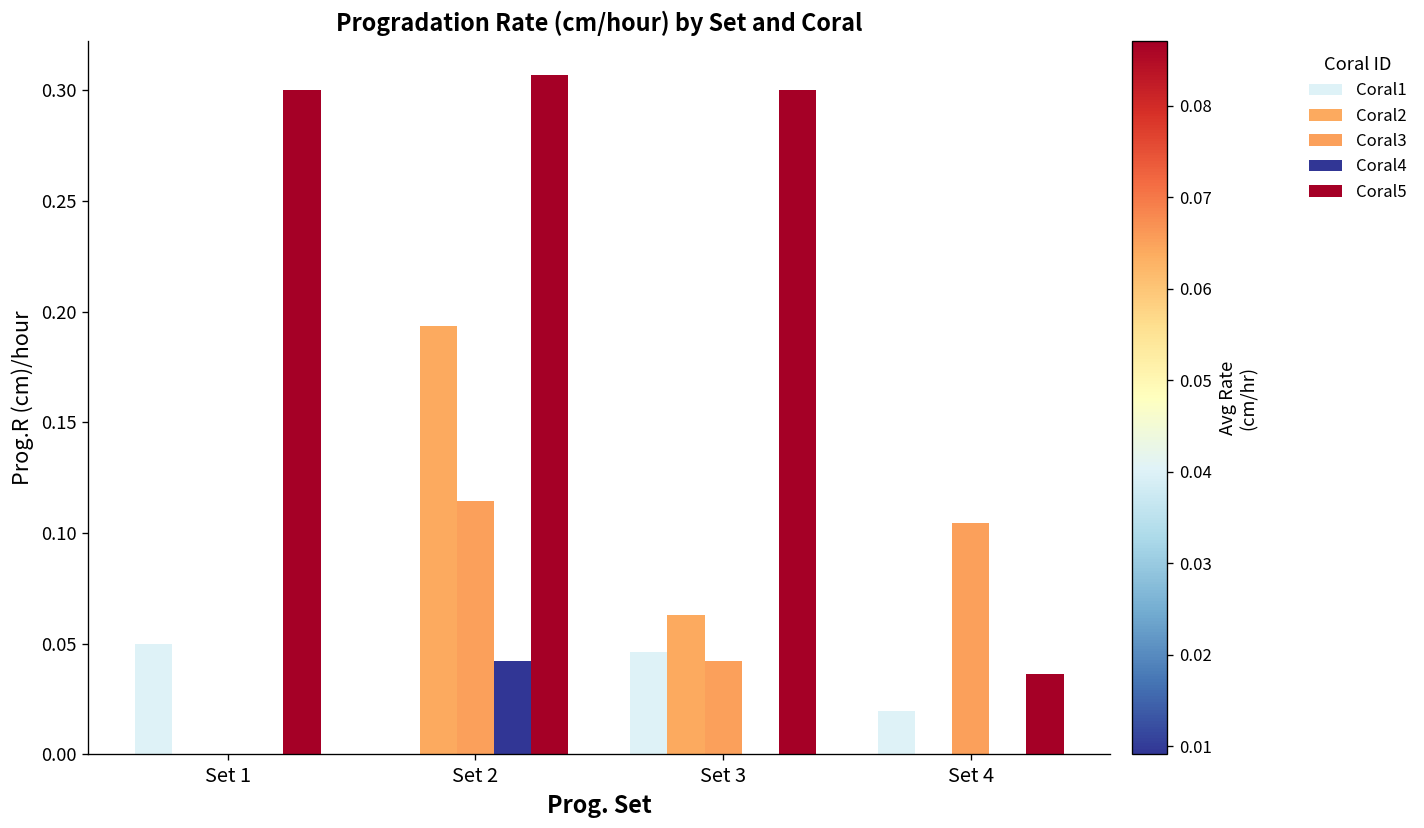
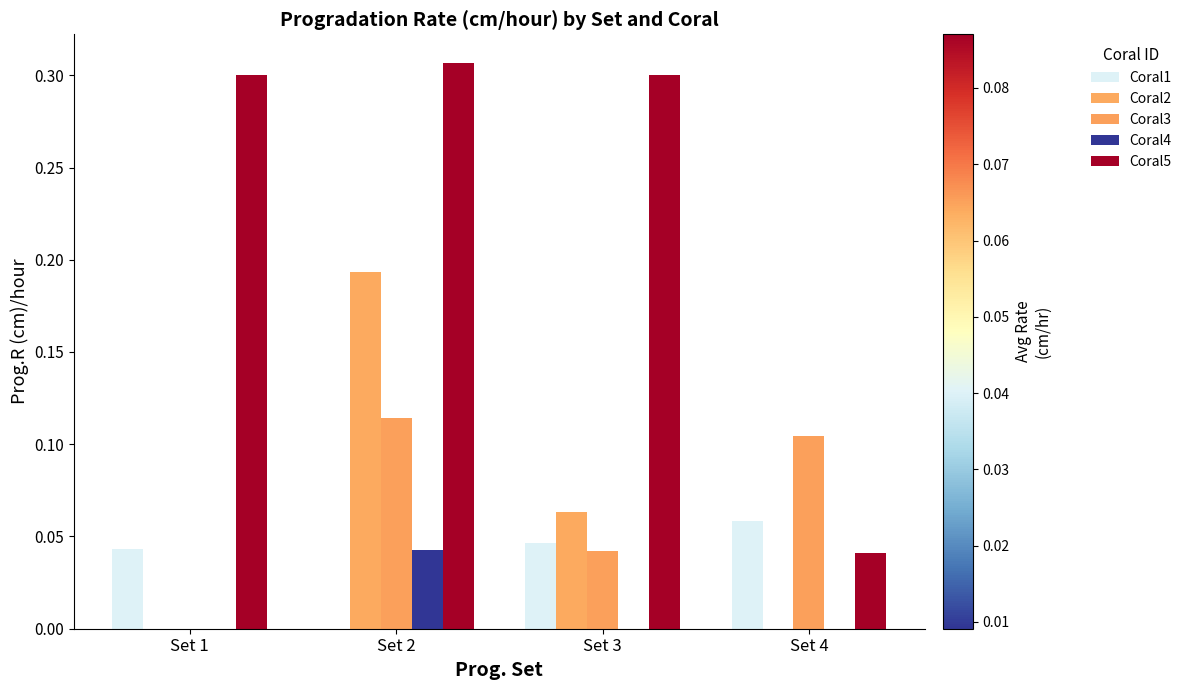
  {
    "Coral1": {
-     "Set 1": 0.050,
+     "Set 1": 0.043,
      "Set 2": 0.000,
      "Set 3": 0.046,
-     "Set 4": 0.019
+     "Set 4": 0.058
    },
    "Coral4": {
      "Set 1": 0.000,
      "Set 2": 0.042,
      "Set 3": 0.000,
      "Set 4": 0.000
    },
    "Coral5": {
      "Set 1": 0.300,
      "Set 2": 0.307,
      "Set 3": 0.300,
-     "Set 4": 0.036
+     "Set 4": 0.041
    }
  }
